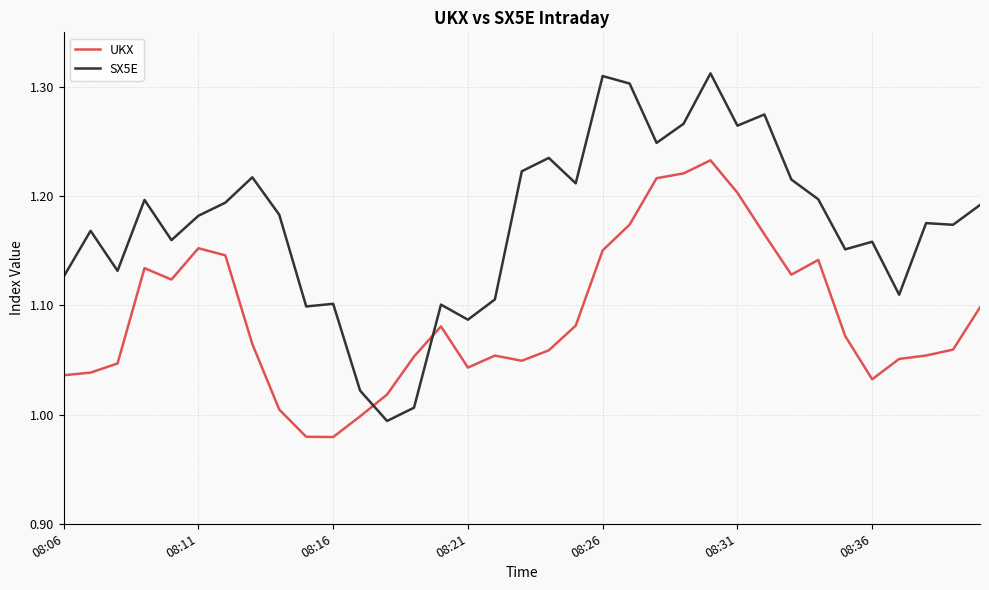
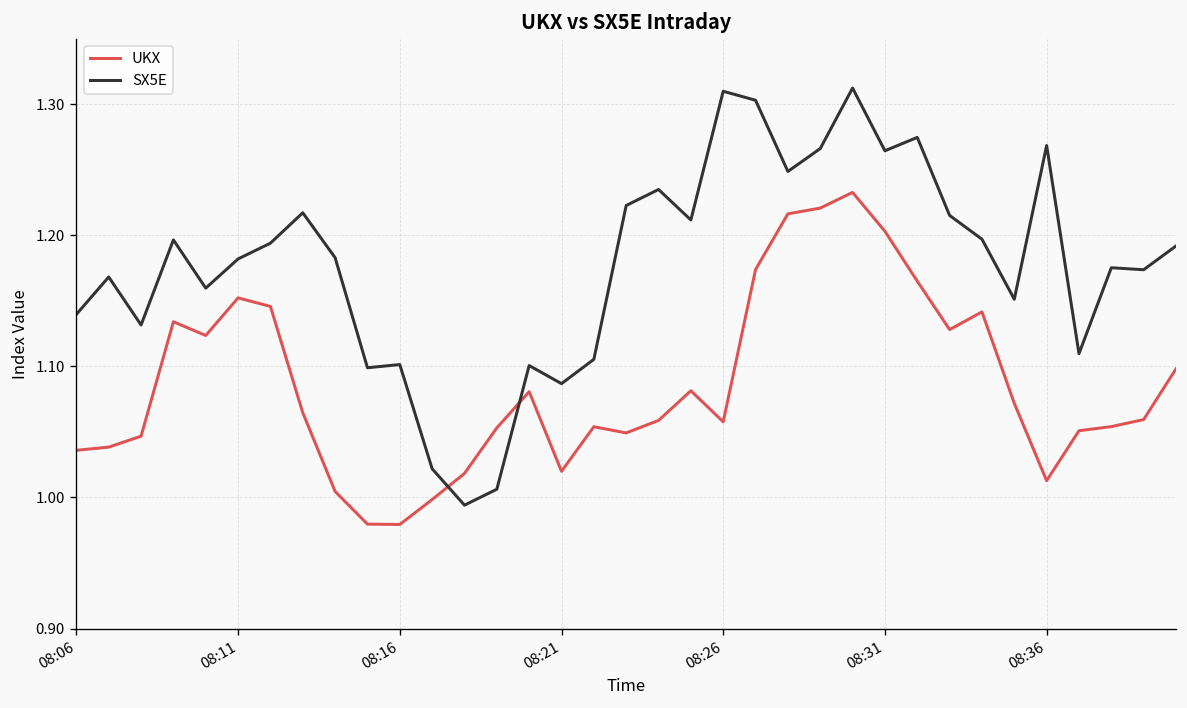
  {
    "UKX": {
      "08:06": 1.036,
      "08:11": 1.152,
      "08:16": 0.979,
-     "08:21": 1.043,
-     "08:26": 1.150,
+     "08:21": 1.020,
+     "08:26": 1.058,
      "08:31": 1.203,
-     "08:36": 1.032
+     "08:36": 1.013
    },
    "SX5E": {
-     "08:06": 1.126,
+     "08:06": 1.140,
      "08:11": 1.182,
      "08:16": 1.101,
      "08:21": 1.087,
      "08:26": 1.310,
      "08:31": 1.265,
-     "08:36": 1.158
+     "08:36": 1.269
    }
  }
